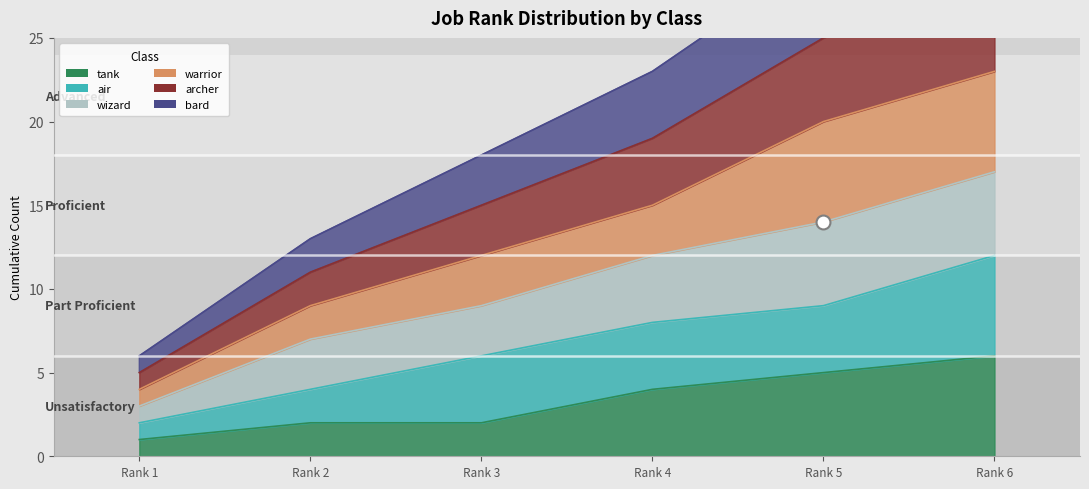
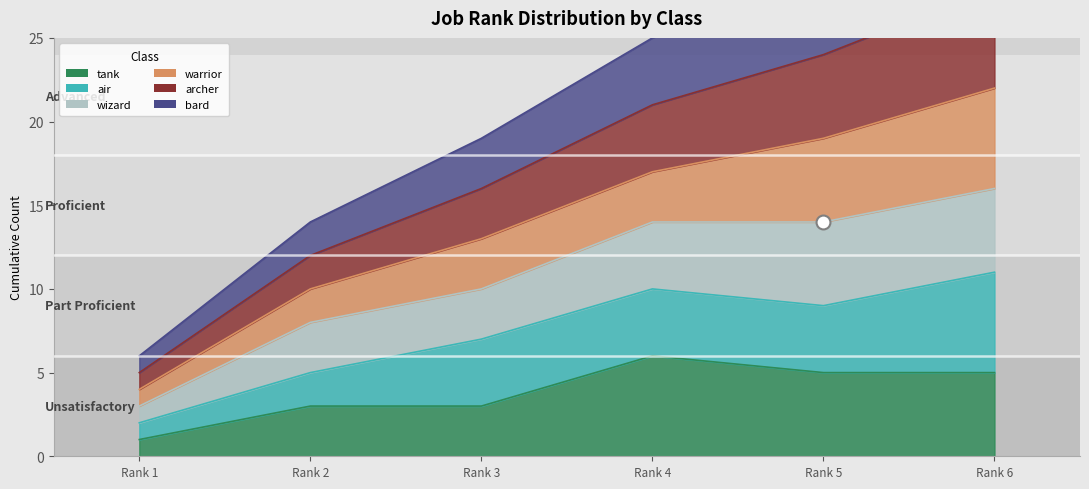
  {
    "tank": {
      "Rank 1": 1,
-     "Rank 2": 2,
-     "Rank 3": 2,
-     "Rank 4": 4,
+     "Rank 2": 3,
+     "Rank 3": 3,
+     "Rank 4": 6,
      "Rank 5": 5,
-     "Rank 6": 6
+     "Rank 6": 5
    },
    "air": {
      "Rank 1": 1,
      "Rank 2": 2,
      "Rank 3": 4,
      "Rank 4": 4,
      "Rank 5": 4,
      "Rank 6": 6
    },
    "wizard": {
      "Rank 1": 1,
      "Rank 2": 3,
      "Rank 3": 3,
      "Rank 4": 4,
      "Rank 6": 5
    },
    "warrior": {
      "Rank 1": 1,
      "Rank 2": 2,
      "Rank 3": 3,
      "Rank 4": 3,
-     "Rank 5": 6,
+     "Rank 5": 5,
      "Rank 6": 6
    },
    "archer": {
      "Rank 1": 1,
      "Rank 2": 2,
      "Rank 3": 3,
      "Rank 4": 4,
      "Rank 5": 5
    },
    "bard": {
      "Rank 1": 1,
      "Rank 2": 2,
      "Rank 3": 3,
      "Rank 4": 4
    }
  }
